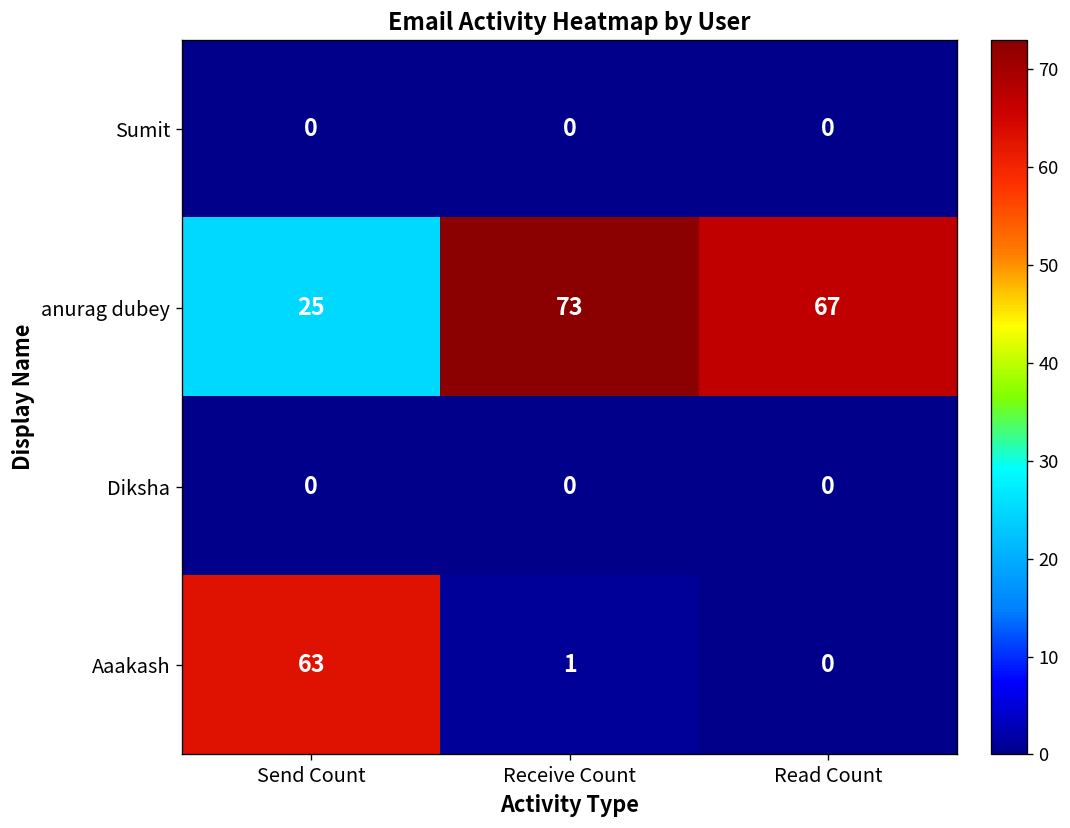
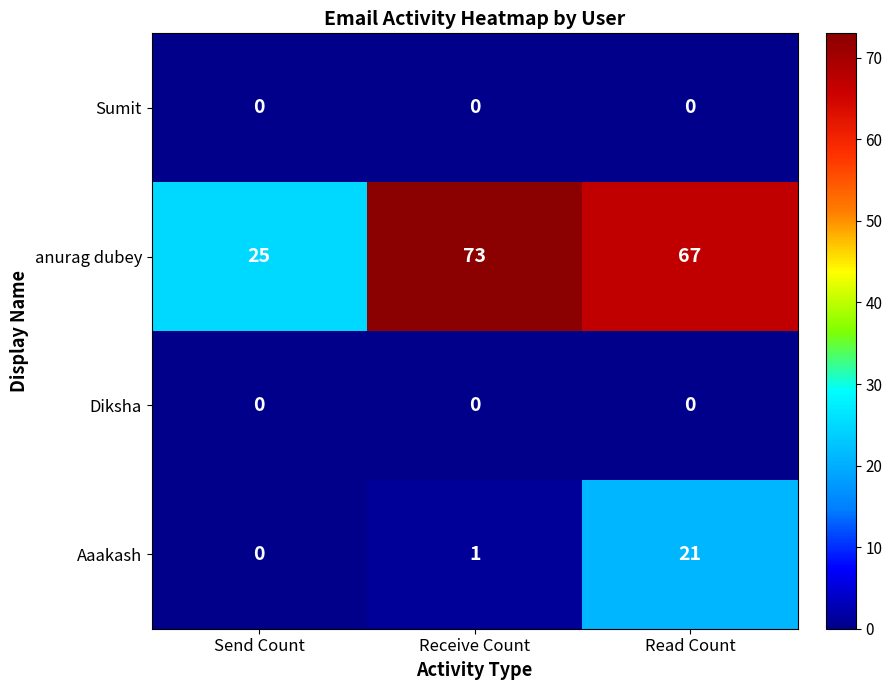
  {
    "Sumit": {
      "Send Count": 0,
      "Receive Count": 0,
      "Read Count": 0
    },
    "anurag dubey": {
      "Send Count": 25,
      "Receive Count": 73,
      "Read Count": 67
    },
    "Diksha": {
      "Send Count": 0,
      "Receive Count": 0,
      "Read Count": 0
    },
    "Aaakash": {
-     "Send Count": 63,
+     "Send Count": 0,
      "Receive Count": 1,
-     "Read Count": 0
+     "Read Count": 21
    }
  }
